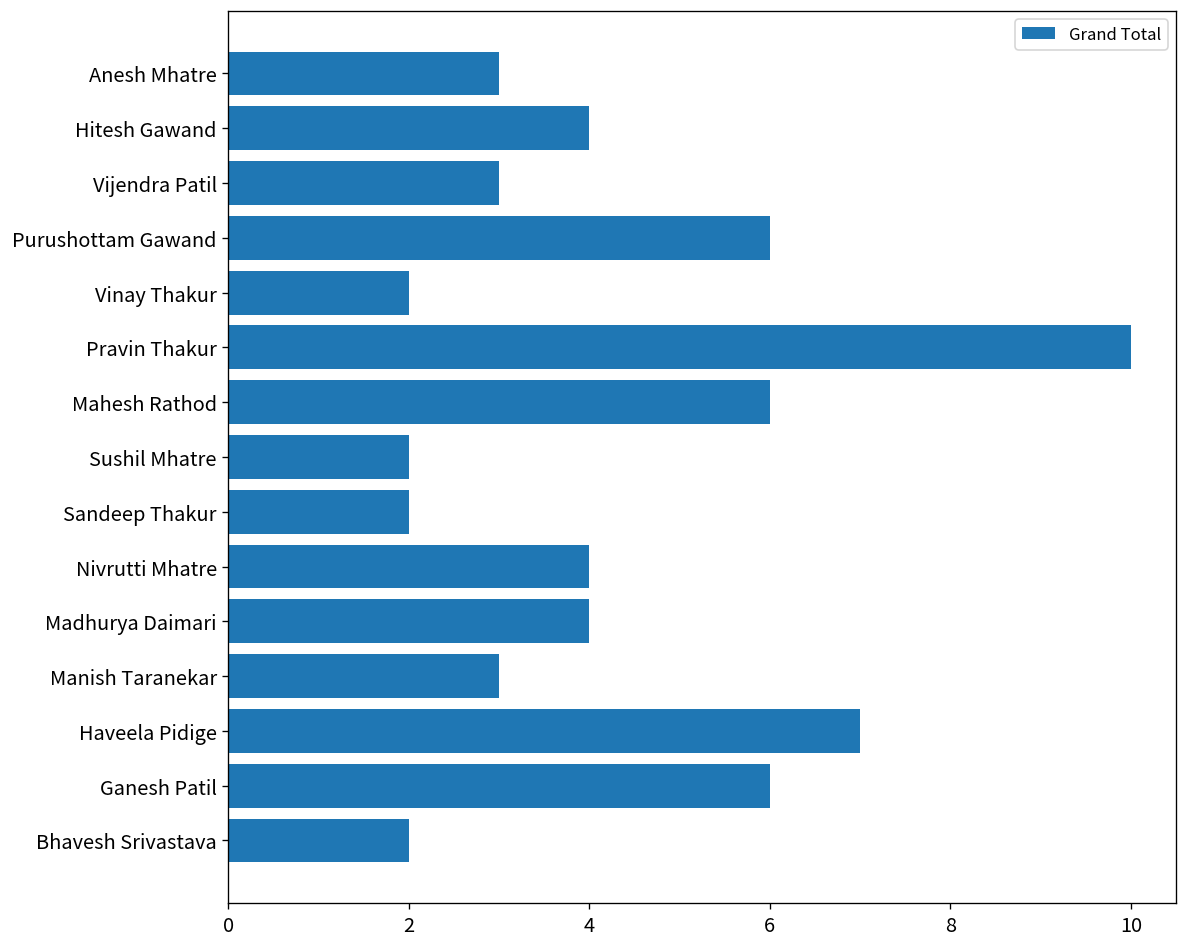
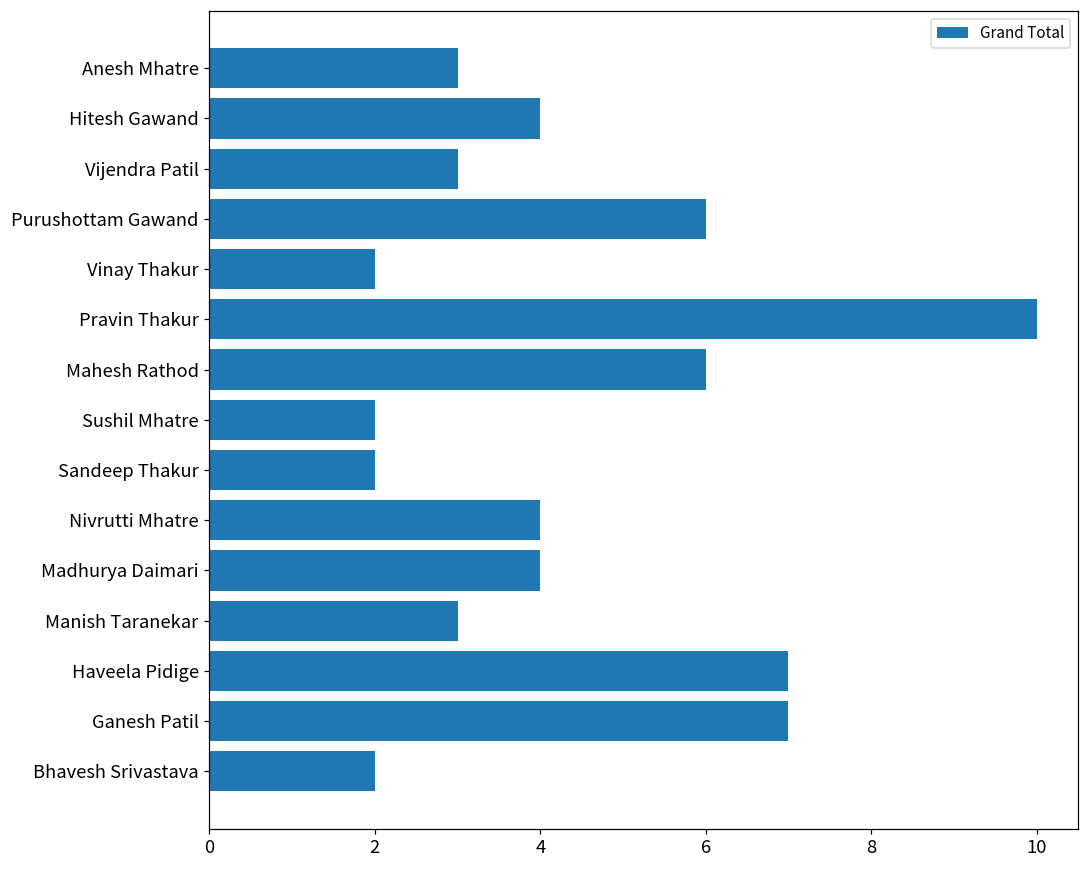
  {
    "Anesh Mhatre": 3,
    "Hitesh Gawand": 4,
    "Vijendra Patil": 3,
    "Purushottam Gawand": 6,
    "Vinay Thakur": 2,
    "Pravin Thakur": 10,
    "Mahesh Rathod": 6,
    "Sushil Mhatre": 2,
    "Sandeep Thakur": 2,
    "Nivrutti Mhatre": 4,
    "Madhurya Daimari": 4,
    "Manish Taranekar": 3,
    "Haveela Pidige": 7,
-   "Ganesh Patil": 6,
+   "Ganesh Patil": 7,
    "Bhavesh Srivastava": 2
  }
